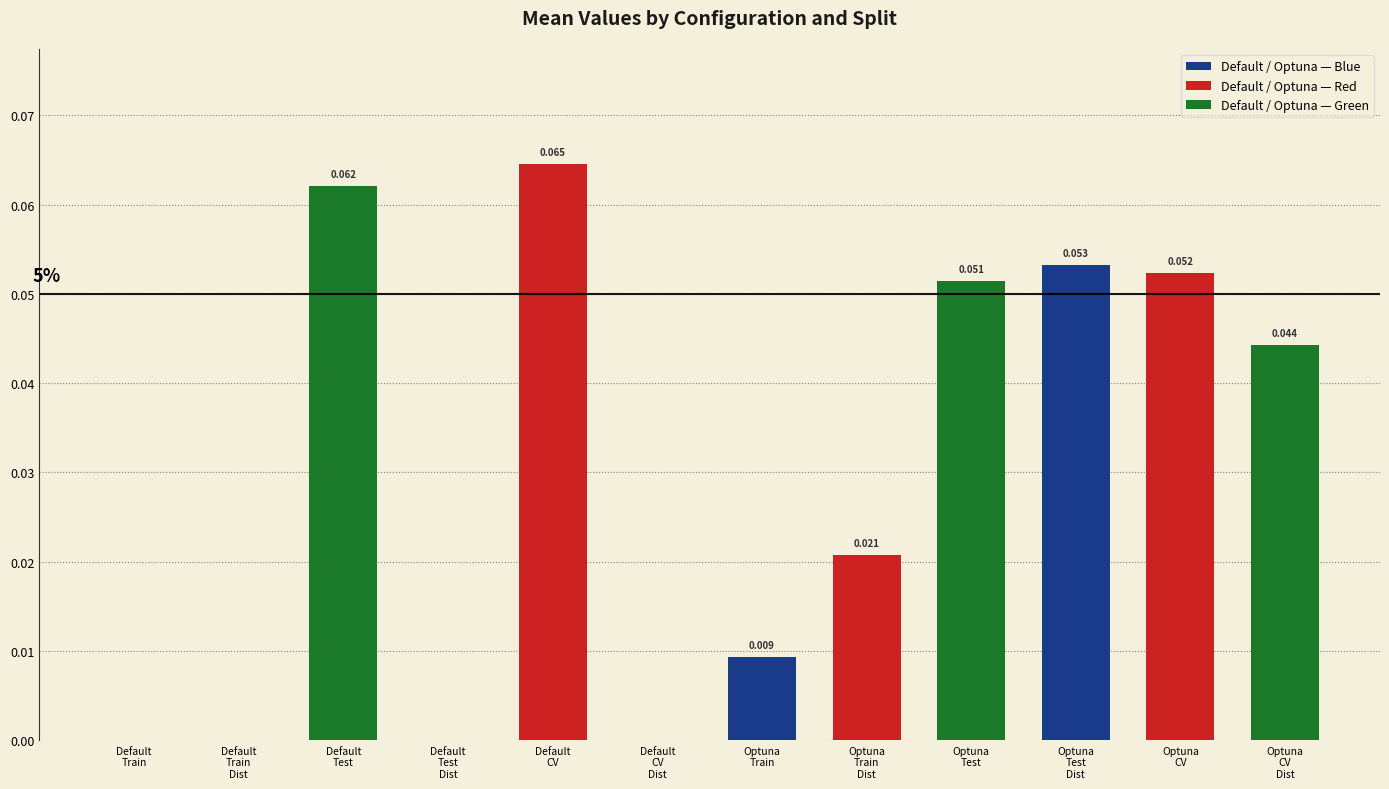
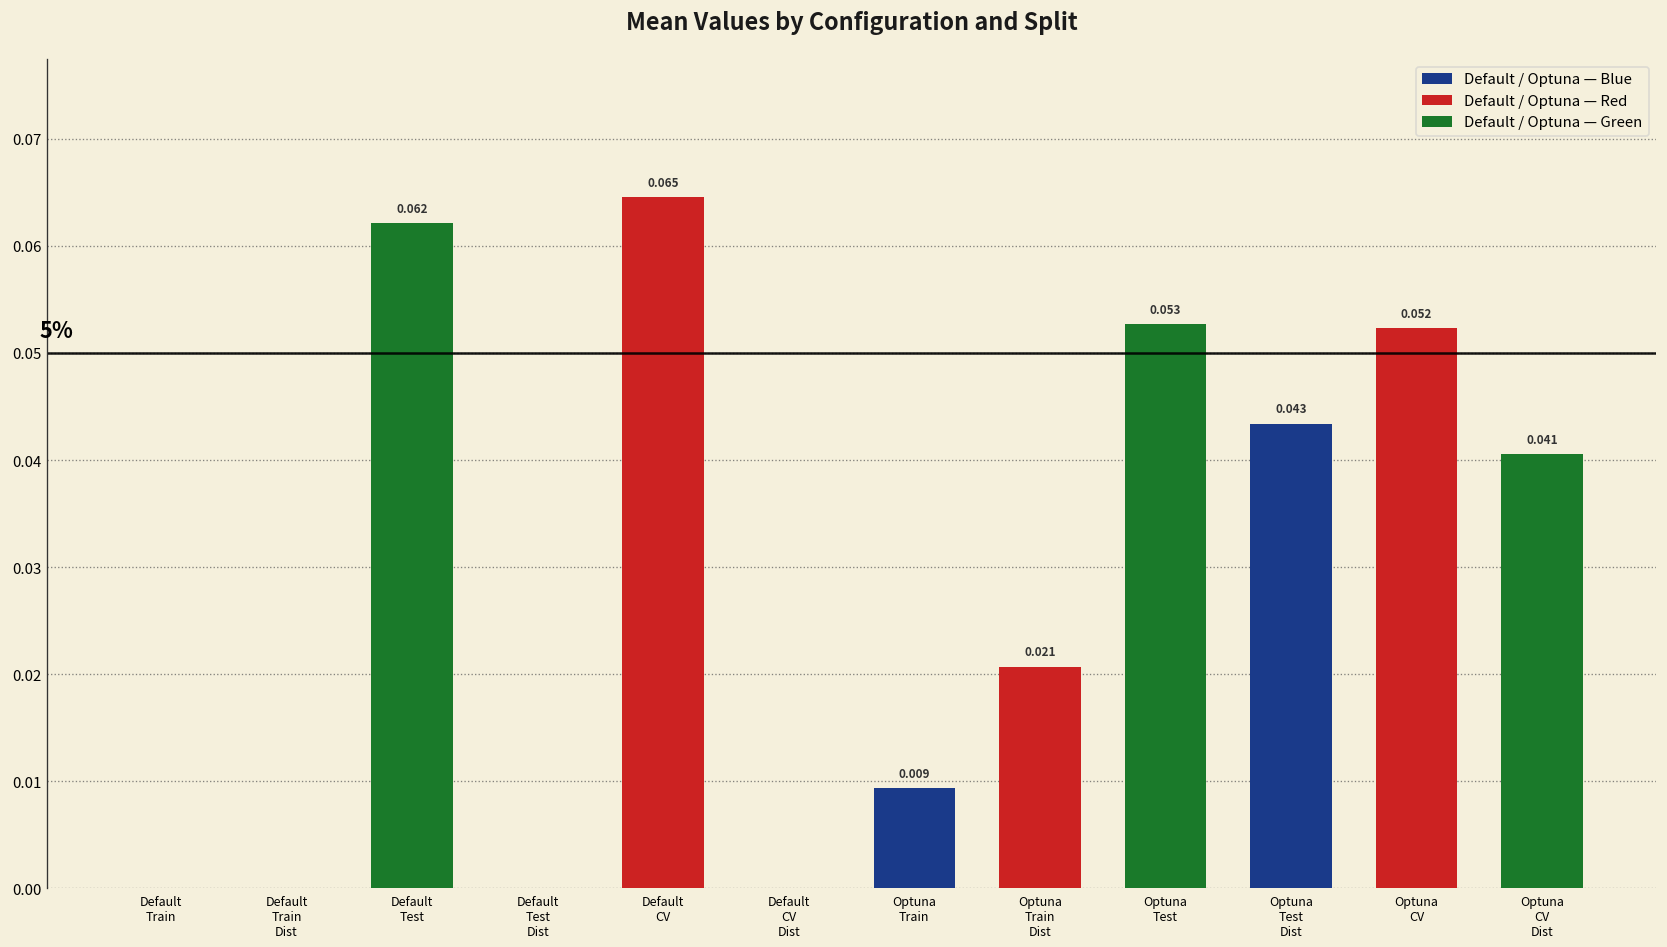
  {
    "Default Test": 0.062,
    "Default CV": 0.065,
    "Optuna Train": 0.009,
    "Optuna Train Dist": 0.021,
-   "Optuna Test": 0.051,
-   "Optuna Test Dist": 0.053,
+   "Optuna Test": 0.053,
+   "Optuna Test Dist": 0.043,
    "Optuna CV": 0.052,
-   "Optuna CV Dist": 0.044
+   "Optuna CV Dist": 0.041
  }
